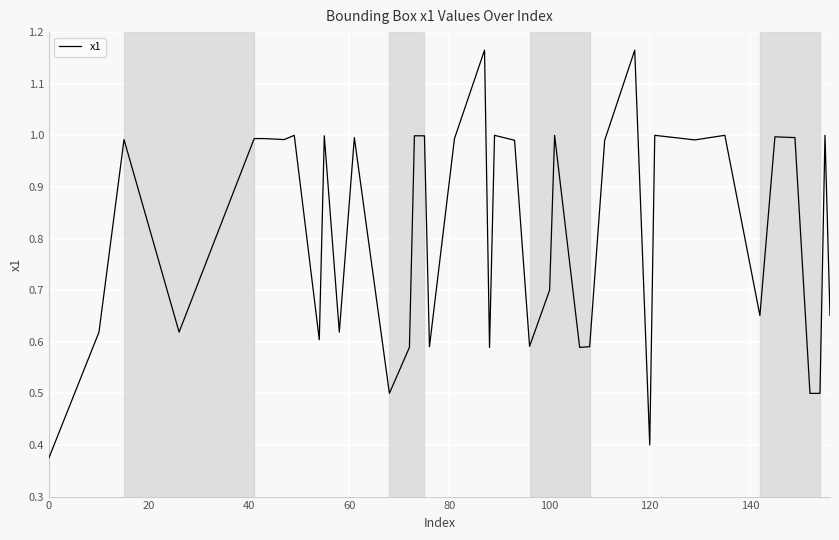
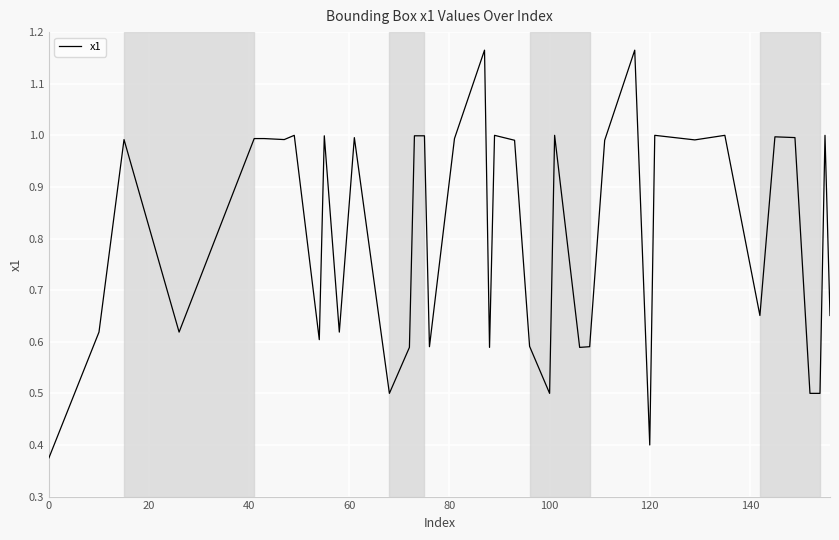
  {
    "0": 0.38,
-   "100": 0.7,
+   "100": 0.5,
    "120": 0.4
  }
